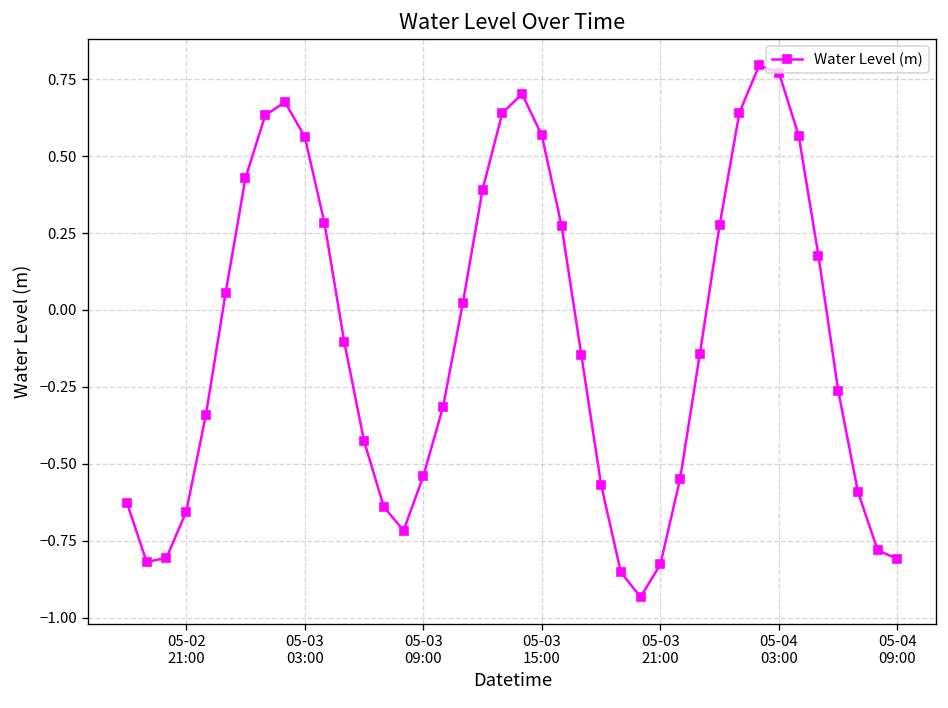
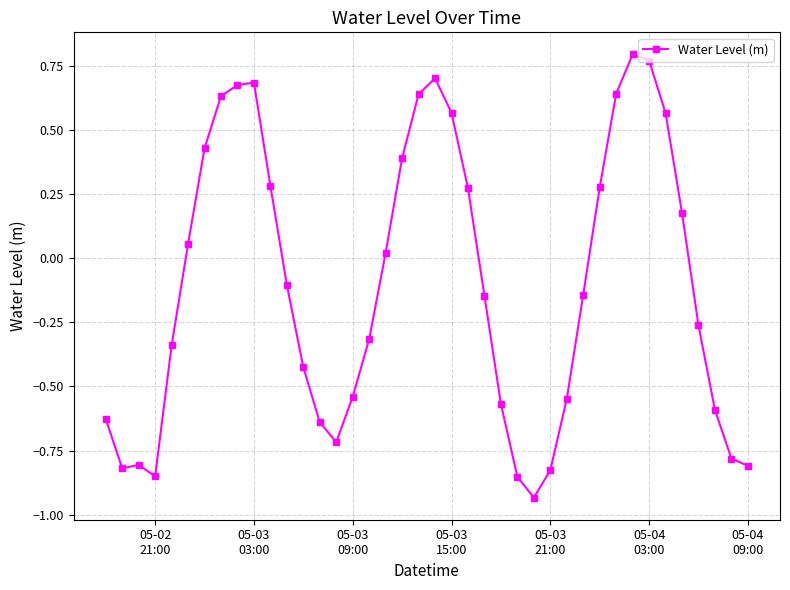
  {
-   "05-02 21:00": -0.66,
-   "05-03 03:00": 0.56,
+   "05-02 21:00": -0.85,
+   "05-03 03:00": 0.69,
    "05-03 09:00": -0.54,
    "05-03 15:00": 0.57,
    "05-03 21:00": -0.83,
    "05-04 09:00": -0.81
  }
